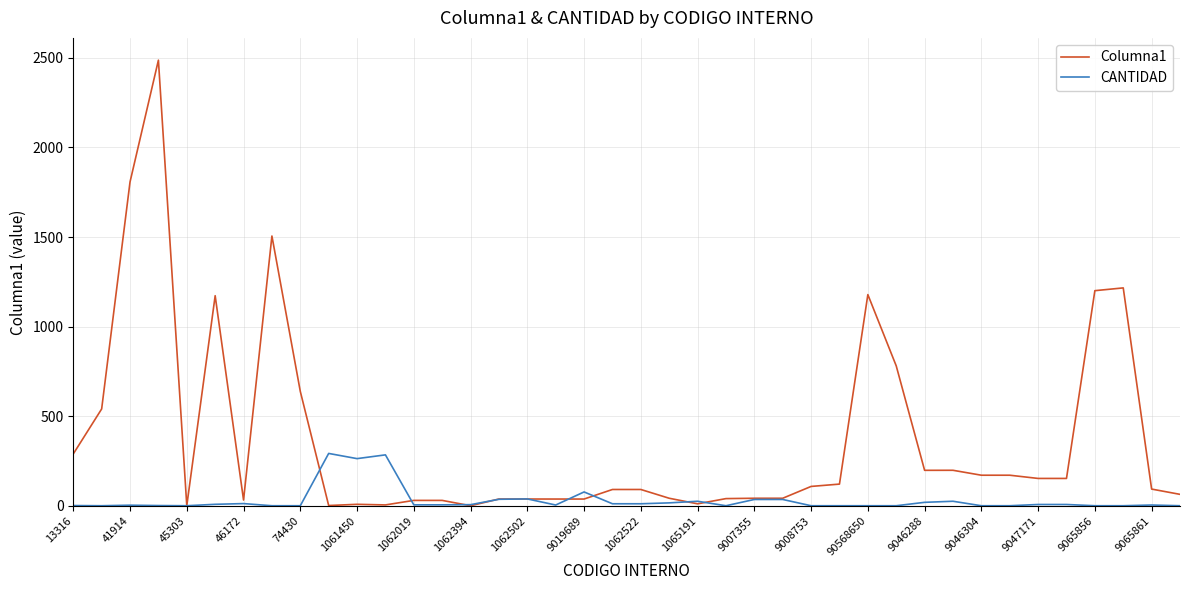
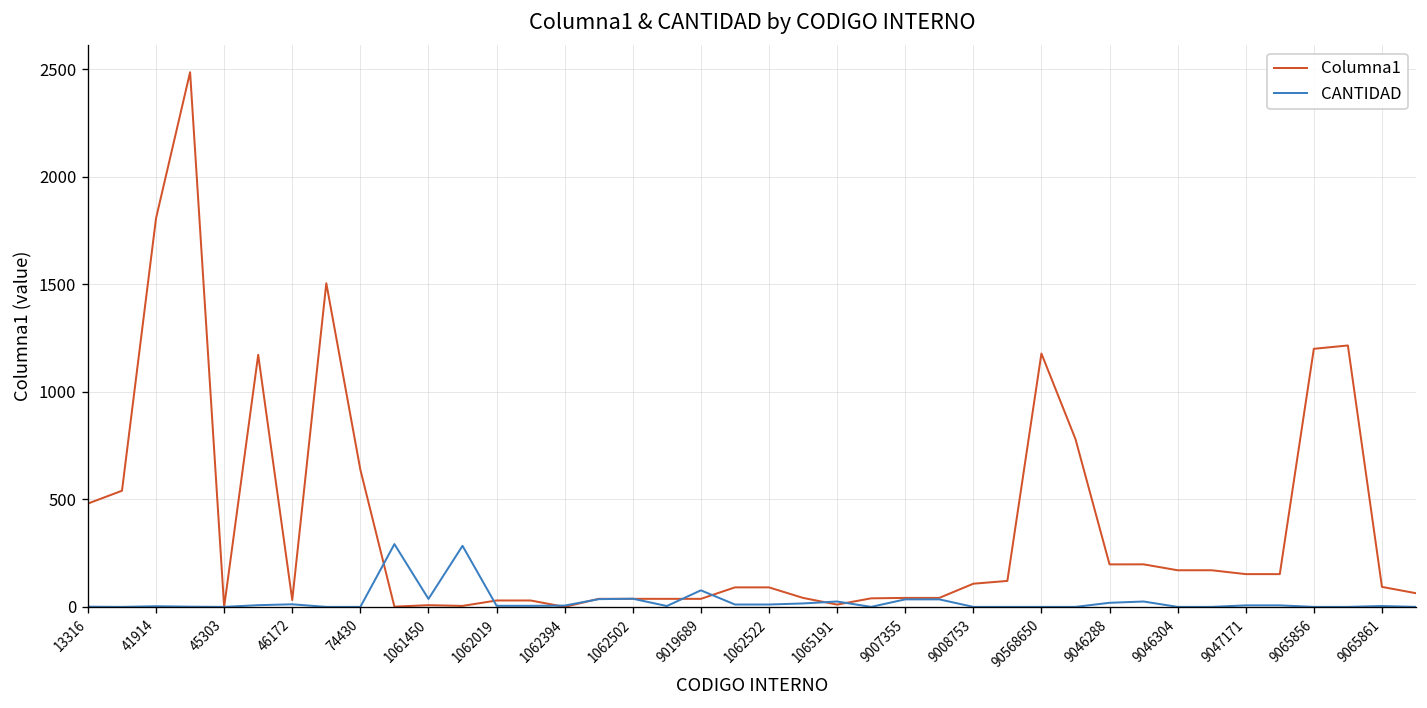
  {
    "Columna1": {
-     "13316": 290,
+     "13316": 480,
      "41914": 1810,
      "46172": 30,
      "74430": 640,
      "1061450": 10,
      "1062019": 30,
      "9019689": 40,
      "1062522": 90,
      "9008753": 110,
      "90568650": 1180,
      "9046288": 200,
      "9046304": 170,
      "9047171": 150,
      "9065856": 1200,
      "9065861": 90
    },
    "CANTIDAD": {
      "13316": 0,
      "41914": 0,
      "46172": 10,
      "74430": 0,
-     "1061450": 260,
+     "1061450": 40,
      "1062019": 10,
      "9019689": 80,
      "1062522": 10,
      "9008753": 0,
      "90568650": 0,
      "9046288": 20,
      "9046304": 0,
      "9047171": 10,
      "9065856": 0,
      "9065861": 0
    }
  }
